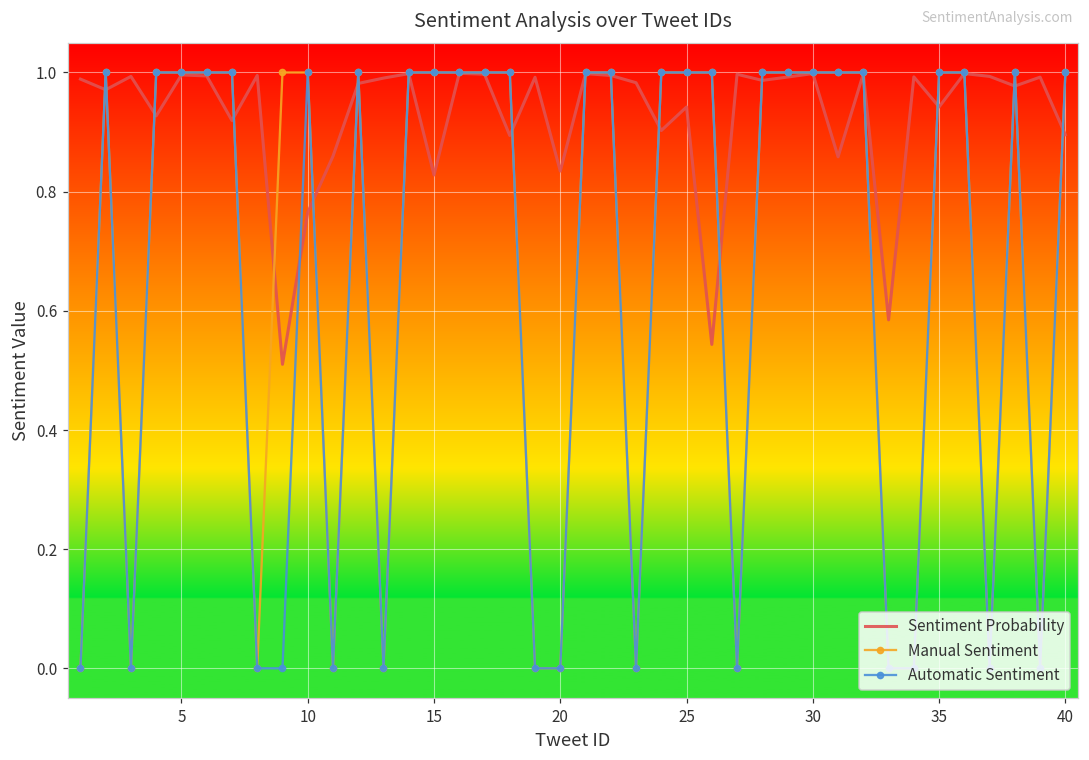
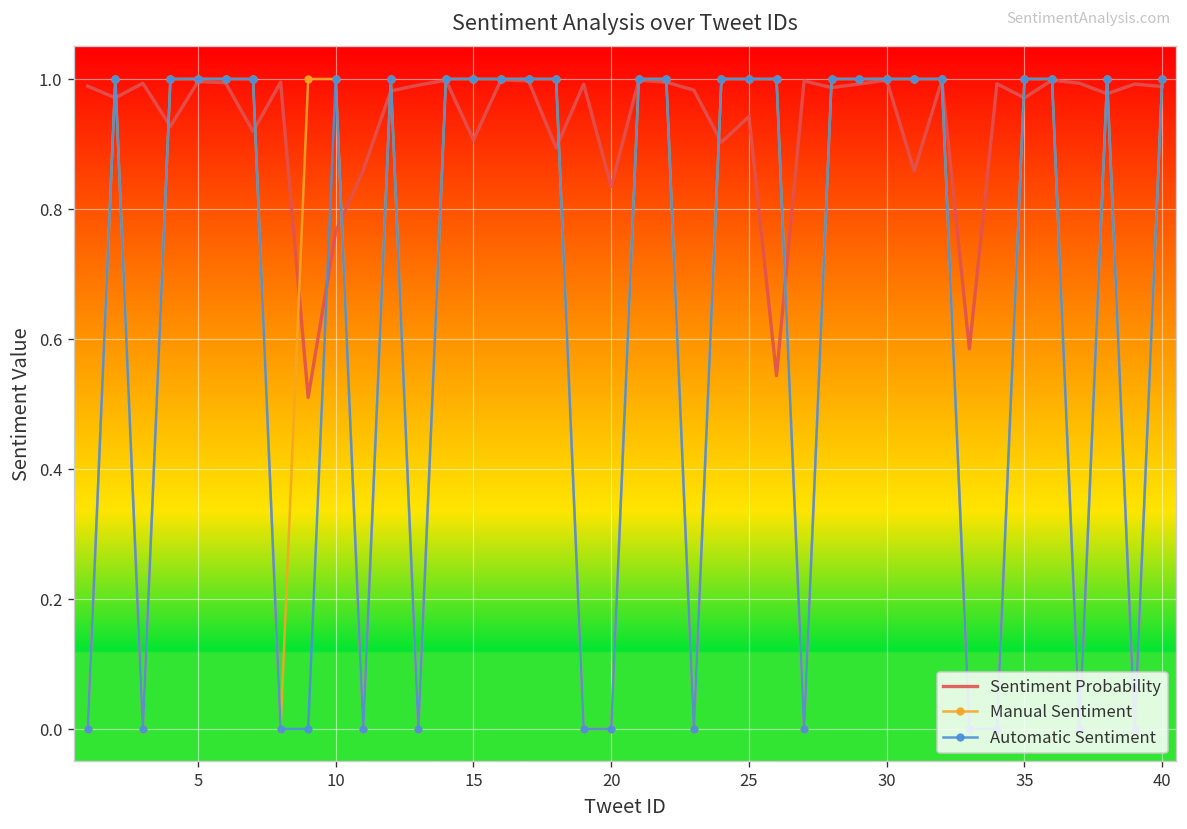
  {
    "Sentiment Probability": {
      "10": 0.77,
-     "15": 0.83,
+     "15": 0.91,
      "20": 0.83,
      "25": 0.94,
-     "35": 0.94,
-     "40": 0.90
+     "35": 0.97,
+     "40": 0.99
    }
  }
